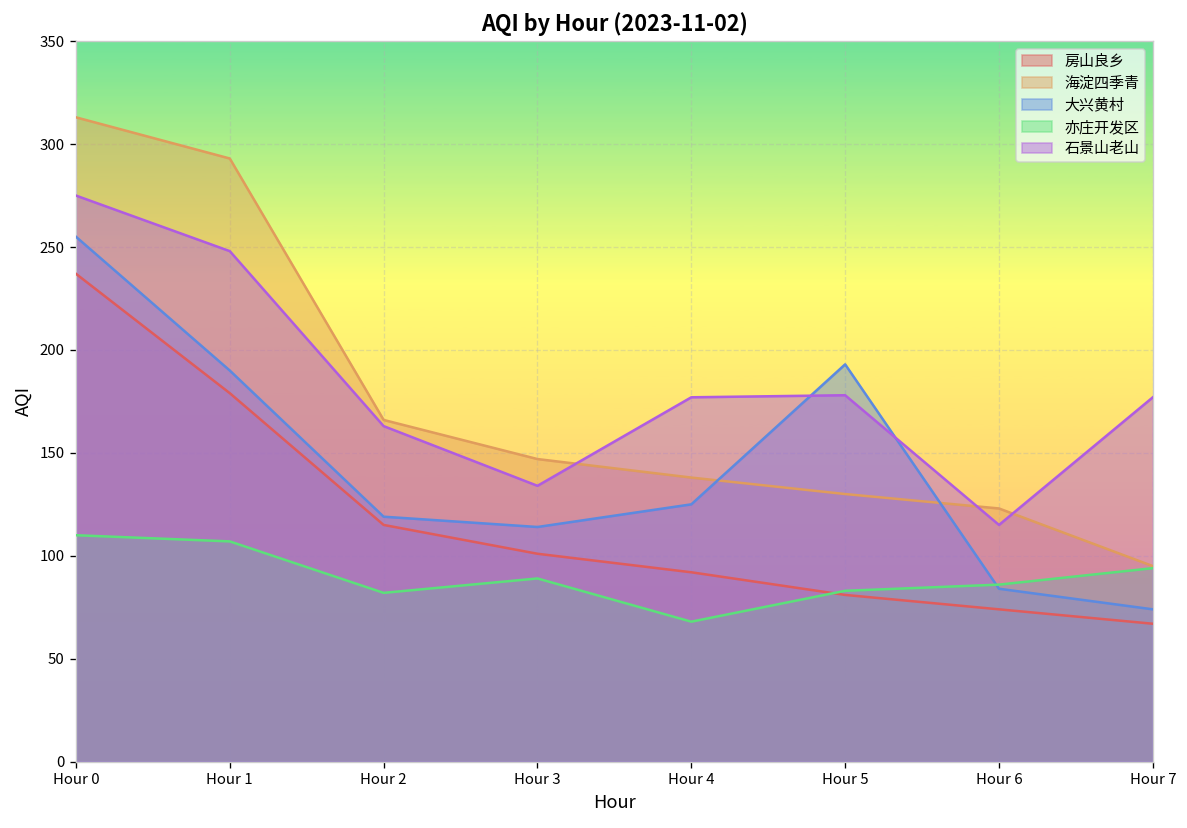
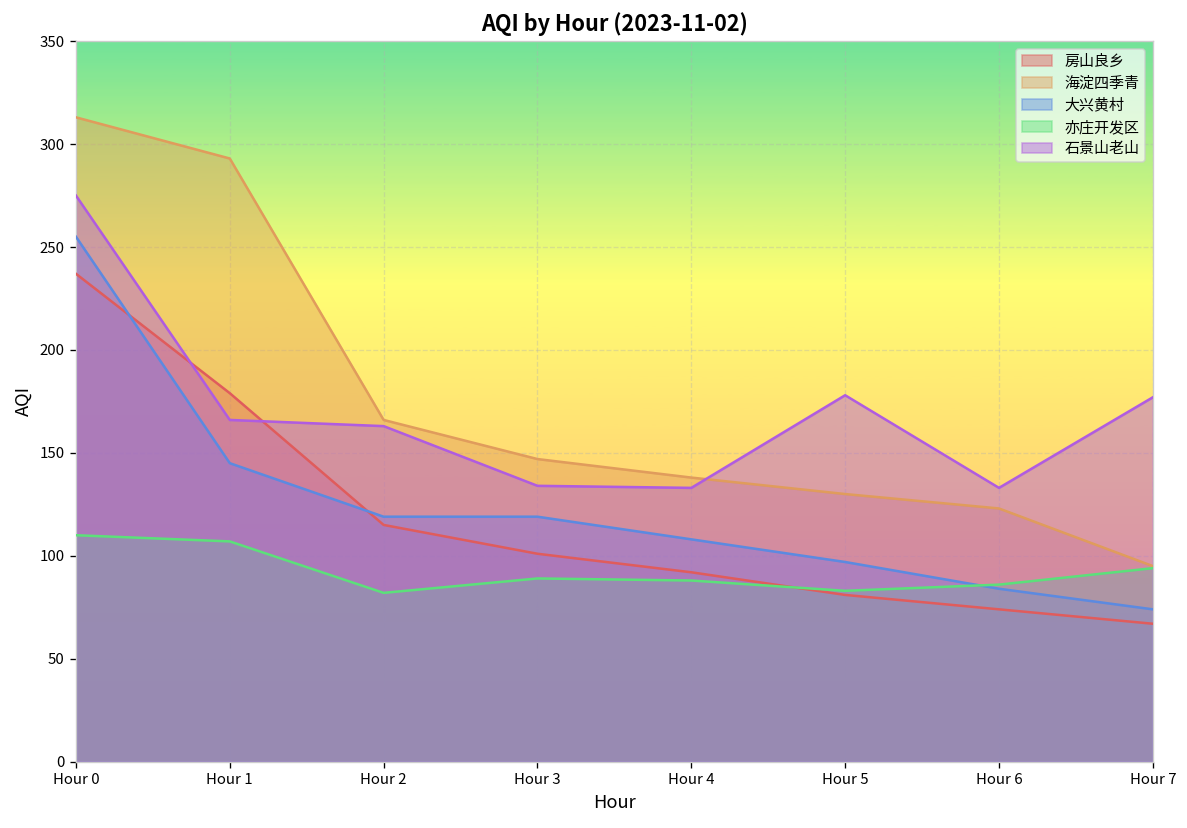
  {
    "大兴黄村": {
      "Hour 0": 255,
-     "Hour 1": 190,
+     "Hour 1": 145,
      "Hour 2": 119,
-     "Hour 3": 114,
-     "Hour 4": 125,
-     "Hour 5": 193,
+     "Hour 3": 119,
+     "Hour 4": 108,
+     "Hour 5": 97,
      "Hour 6": 84,
      "Hour 7": 74
    },
    "亦庄开发区": {
      "Hour 0": 110,
      "Hour 1": 107,
      "Hour 2": 82,
      "Hour 3": 89,
-     "Hour 4": 68,
+     "Hour 4": 88,
      "Hour 5": 83,
      "Hour 6": 86
    },
    "石景山老山": {
      "Hour 0": 275,
-     "Hour 1": 248,
+     "Hour 1": 166,
      "Hour 2": 163,
      "Hour 3": 134,
-     "Hour 4": 177,
+     "Hour 4": 133,
      "Hour 5": 178,
-     "Hour 6": 115,
+     "Hour 6": 133,
      "Hour 7": 177
    }
  }
